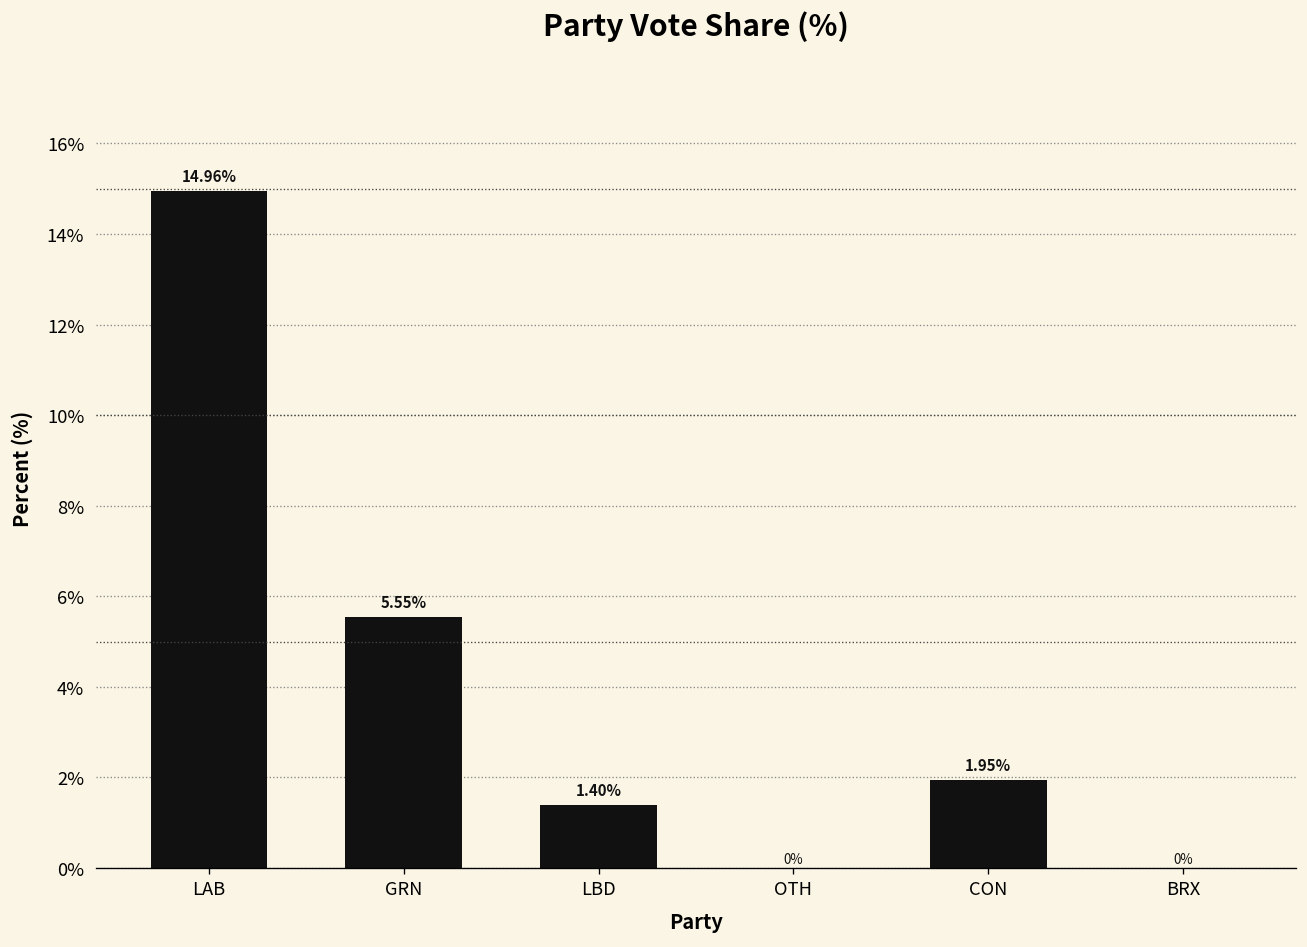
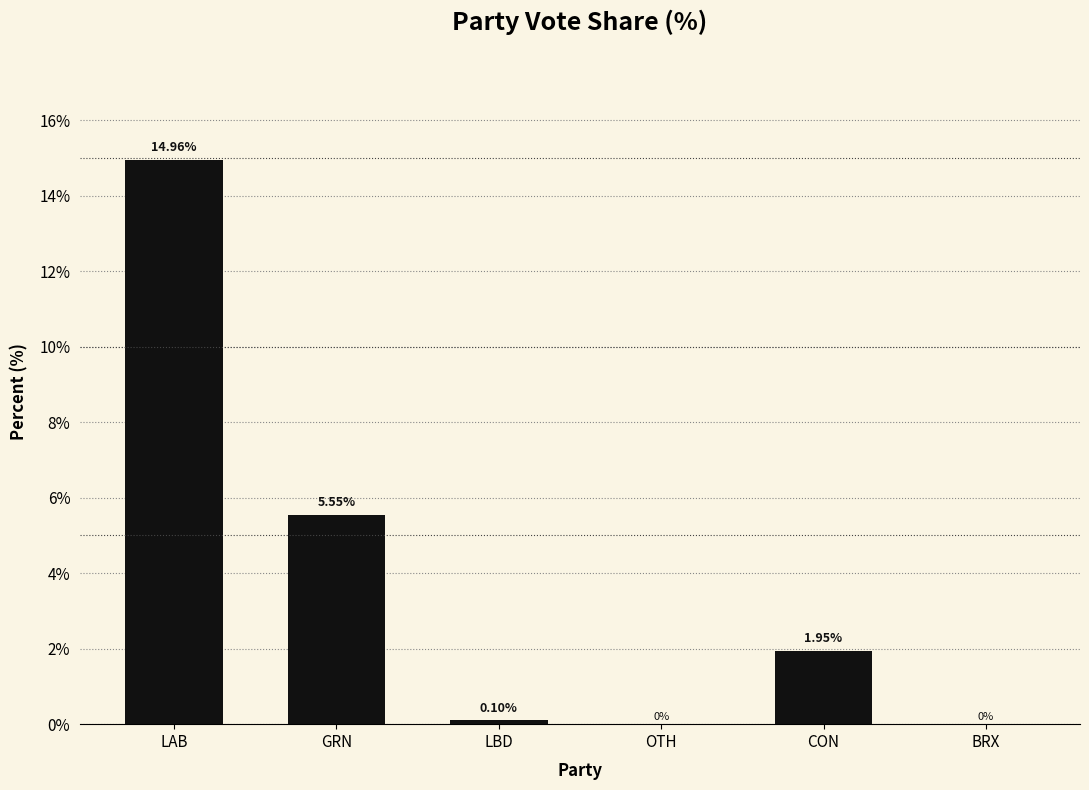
  {
    "LAB": "14.96%",
    "GRN": "5.55%",
-   "LBD": "1.40%",
+   "LBD": "0.10%",
    "OTH": "0%",
    "CON": "1.95%",
    "BRX": "0%"
  }
